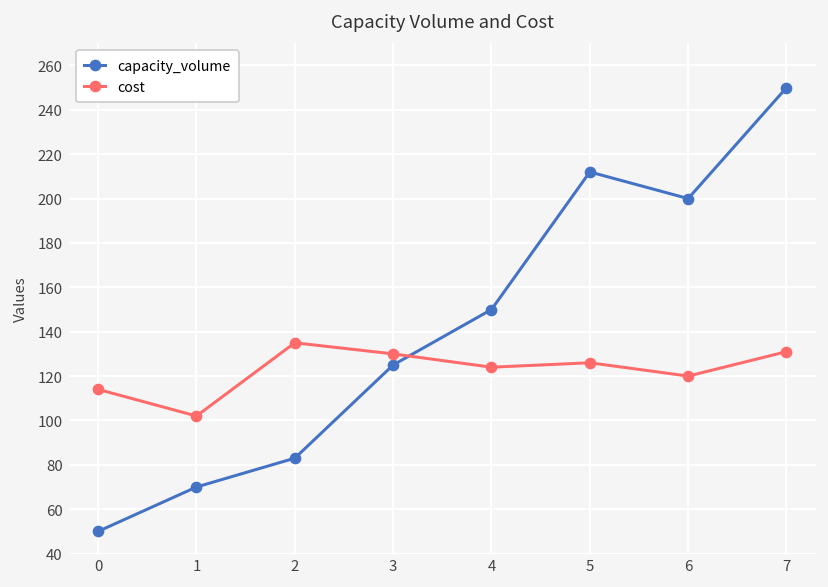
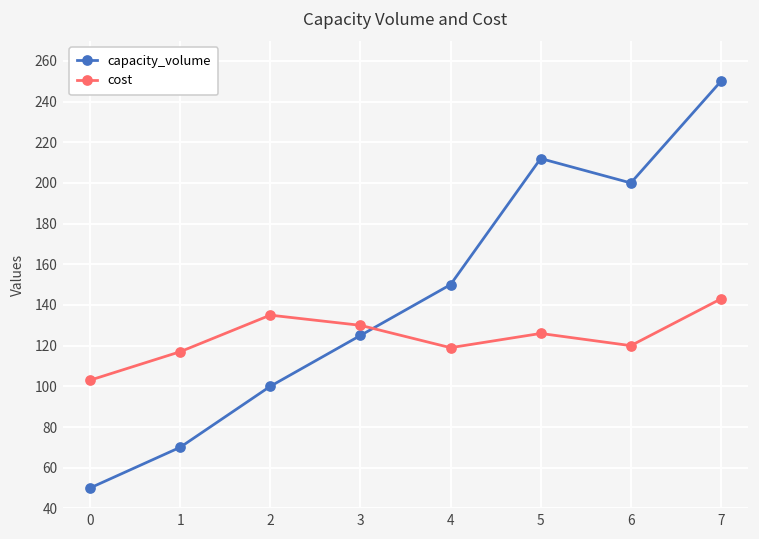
  {
    "capacity_volume": {
      "0": 50,
      "1": 70,
-     "2": 83,
+     "2": 100,
      "3": 125,
      "4": 150,
      "5": 212,
      "6": 200,
      "7": 250
    },
    "cost": {
-     "0": 114,
-     "1": 102,
+     "0": 103,
+     "1": 117,
      "2": 135,
      "3": 130,
-     "4": 124,
+     "4": 119,
      "5": 126,
      "6": 120,
-     "7": 131
+     "7": 143
    }
  }
